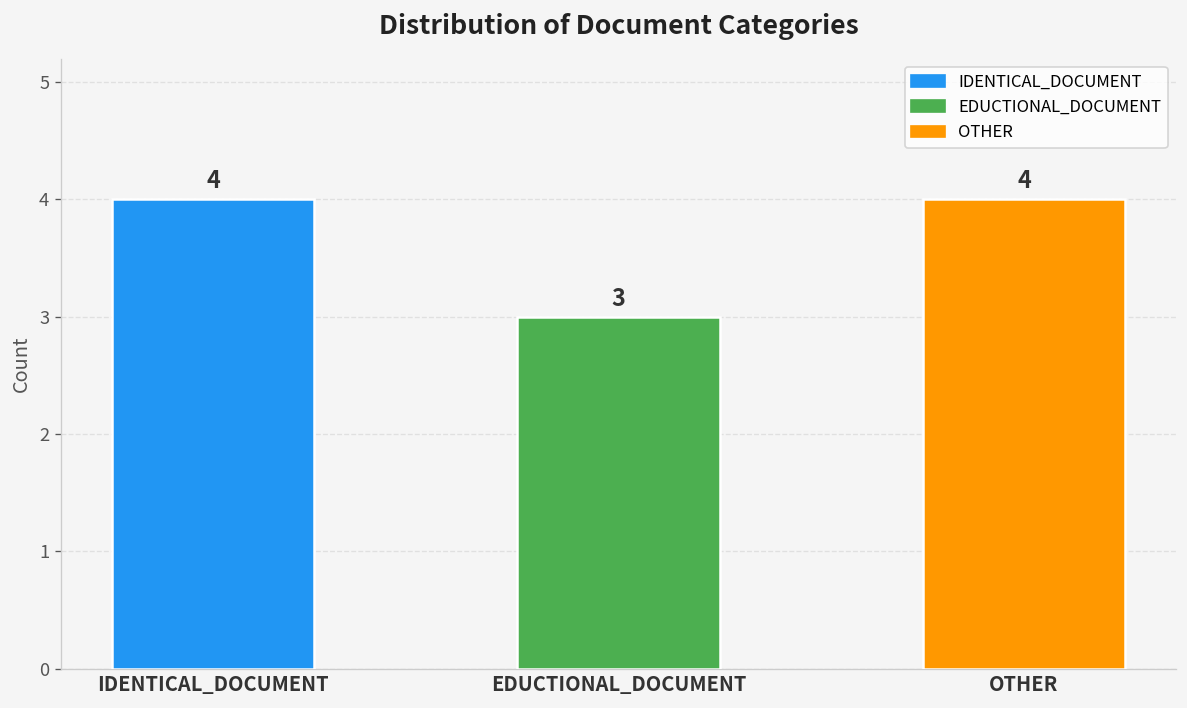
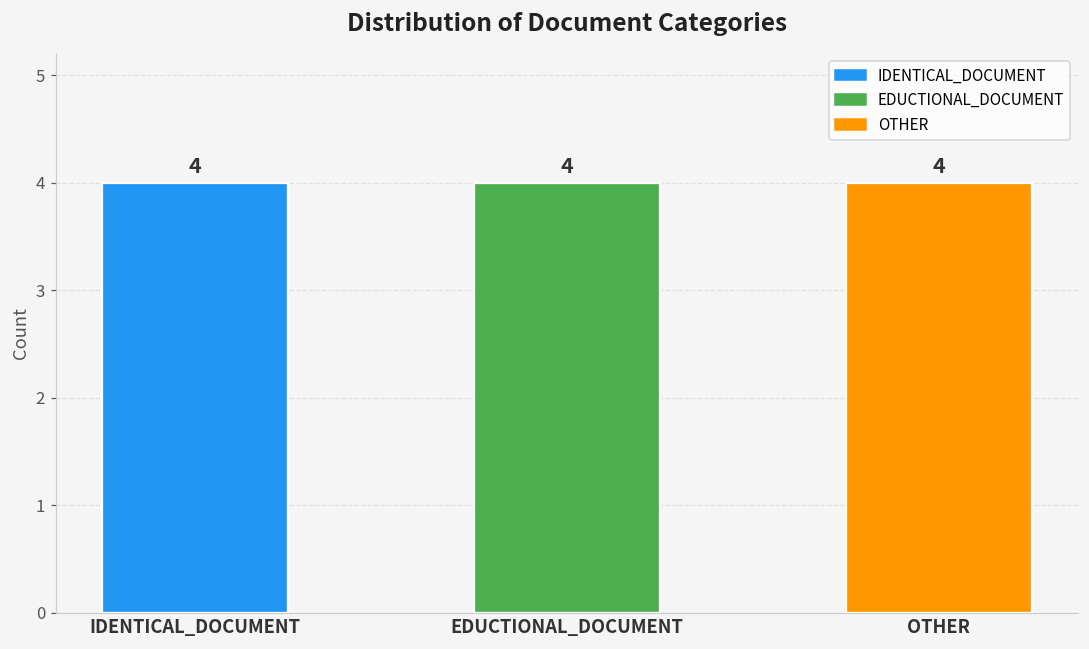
  {
    "IDENTICAL_DOCUMENT": 4,
-   "EDUCTIONAL_DOCUMENT": 3,
+   "EDUCTIONAL_DOCUMENT": 4,
    "OTHER": 4
  }
